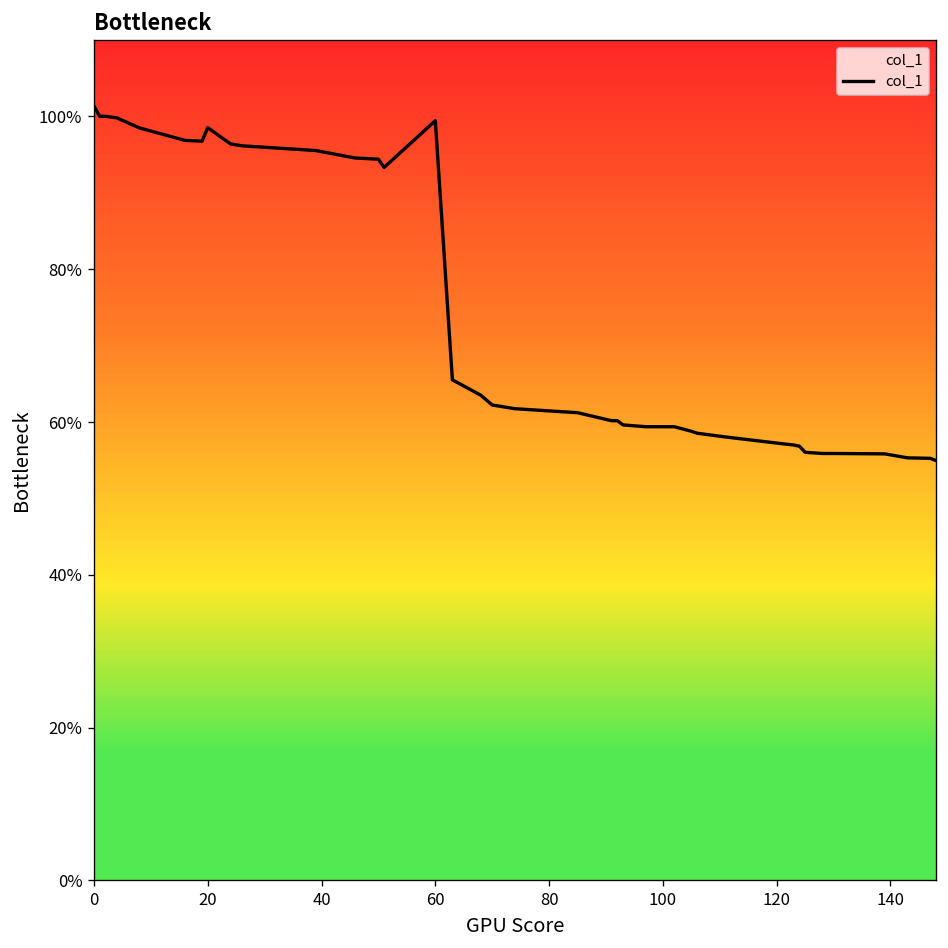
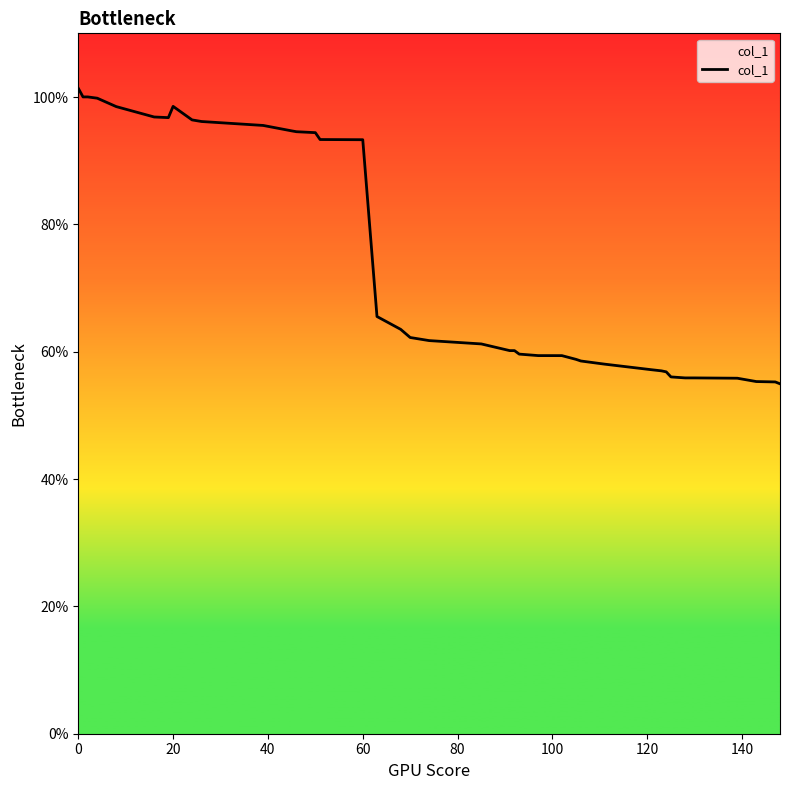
  {
    "0": "101%",
    "20": "99%",
-   "60": "99%"
+   "60": "93%"
  }
